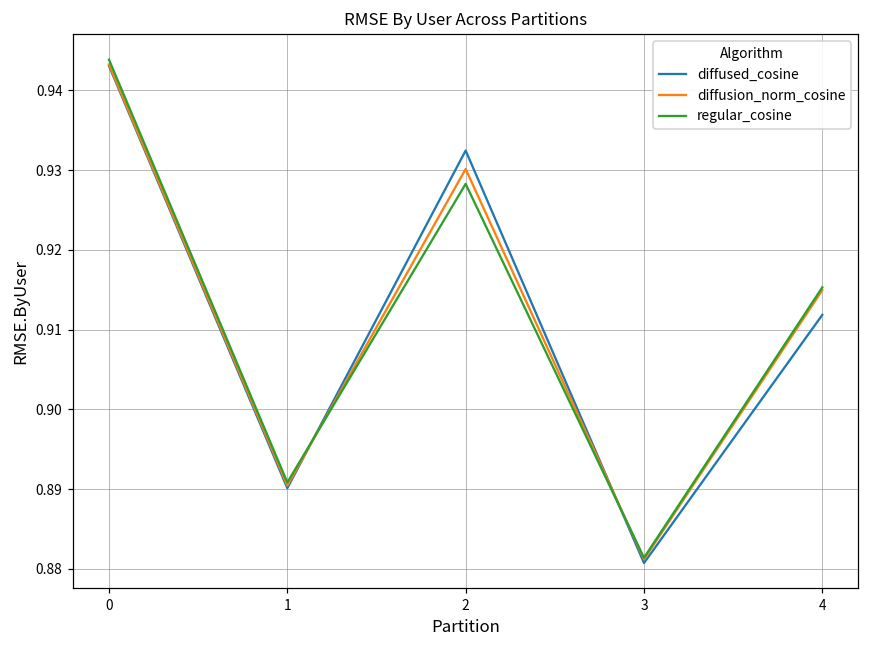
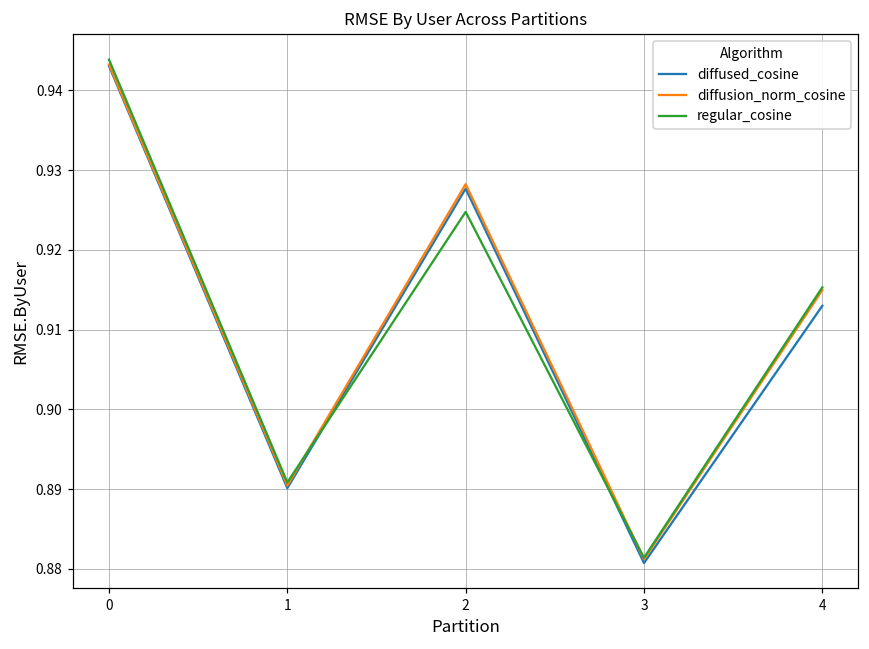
  {
    "diffused_cosine": {
-     "2": 0.932,
+     "2": 0.928,
      "3": 0.881,
-     "4": 0.912
+     "4": 0.913
    },
    "diffusion_norm_cosine": {
-     "2": 0.930
+     "2": 0.928
    },
    "regular_cosine": {
      "0": 0.944,
      "1": 0.891,
-     "2": 0.928
+     "2": 0.925
    }
  }
